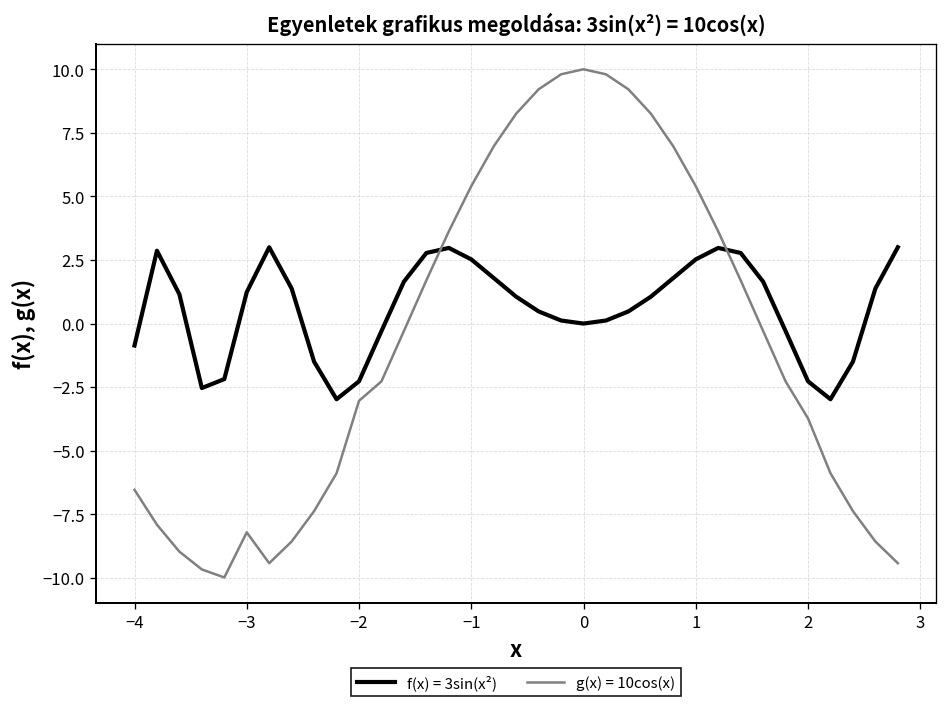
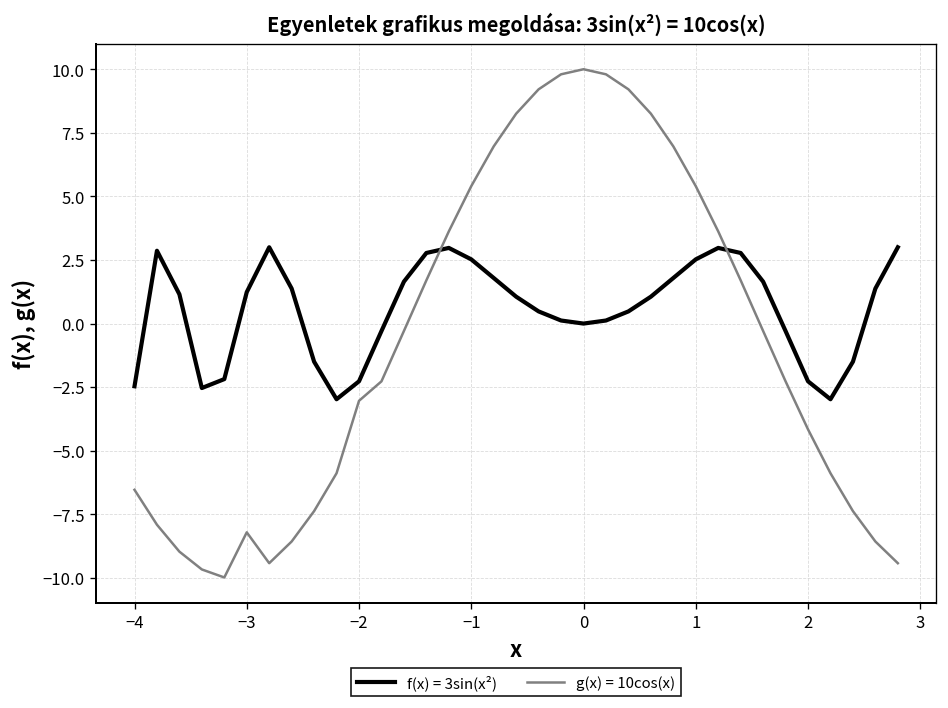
  {
    "f(x) = 3sin(x²)": {
-     "−4": -0.9,
+     "−4": -2.5,
      "−3": 1.2,
      "−2": -2.3,
      "−1": 2.5,
      "0": 0.0,
      "1": 2.5,
      "2": -2.3
    },
    "g(x) = 10cos(x)": {
      "−4": -6.5,
      "−3": -8.2,
      "−2": -3.0,
      "−1": 5.4,
      "0": 10.0,
      "1": 5.4,
-     "2": -3.7
+     "2": -4.2
    }
  }
